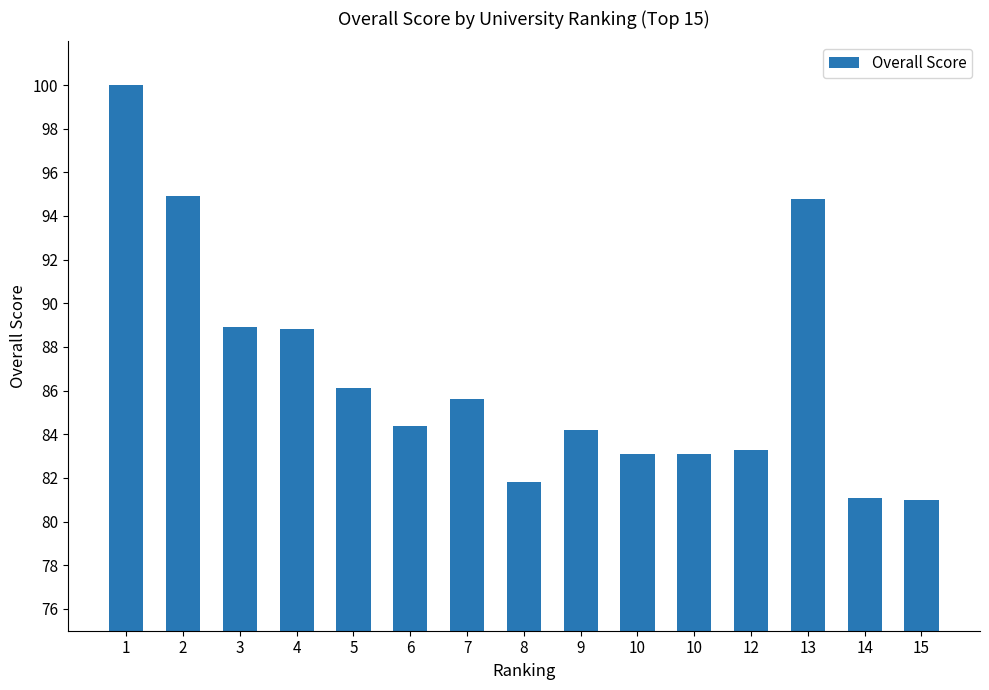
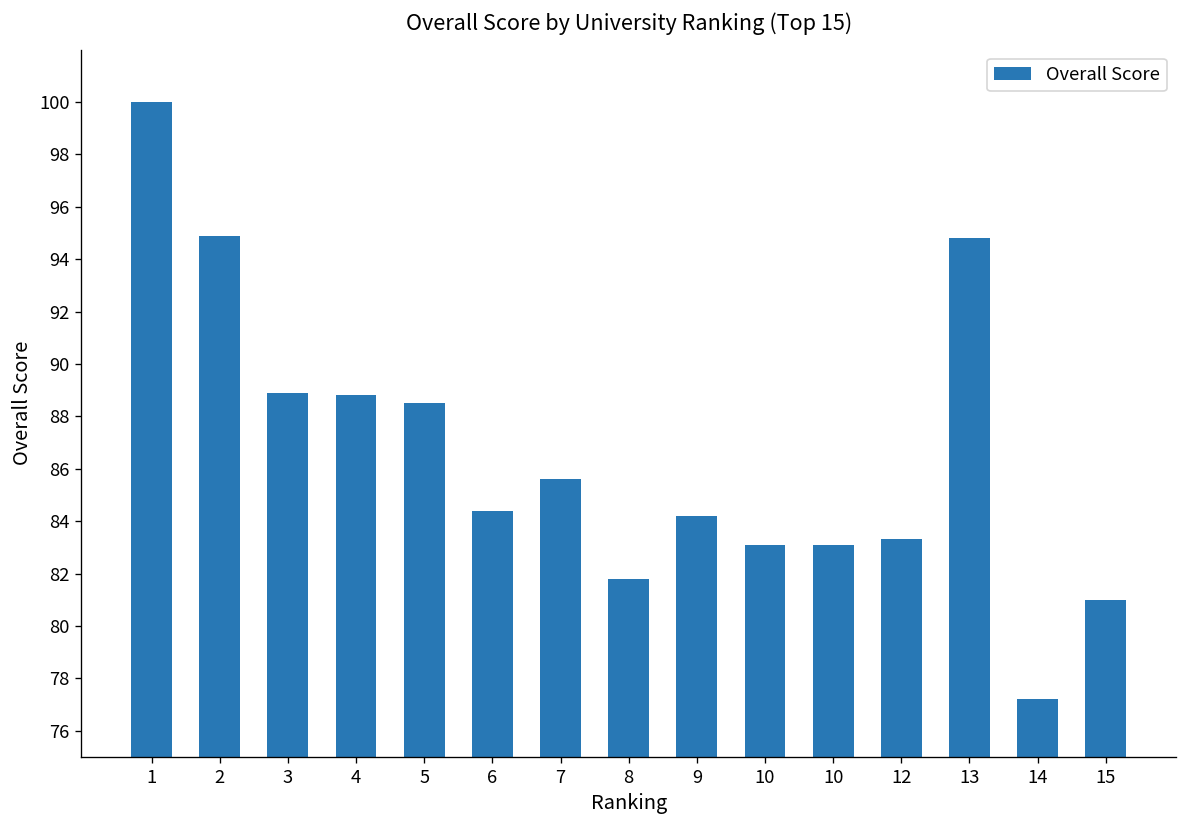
  {
    "1": 100.0,
    "2": 94.9,
    "3": 88.9,
    "4": 88.8,
-   "5": 86.1,
+   "5": 88.5,
    "6": 84.4,
    "7": 85.6,
    "8": 81.8,
    "9": 84.2,
    "12": 83.3,
    "13": 94.8,
-   "14": 81.1,
+   "14": 77.2,
    "15": 81.0
  }
